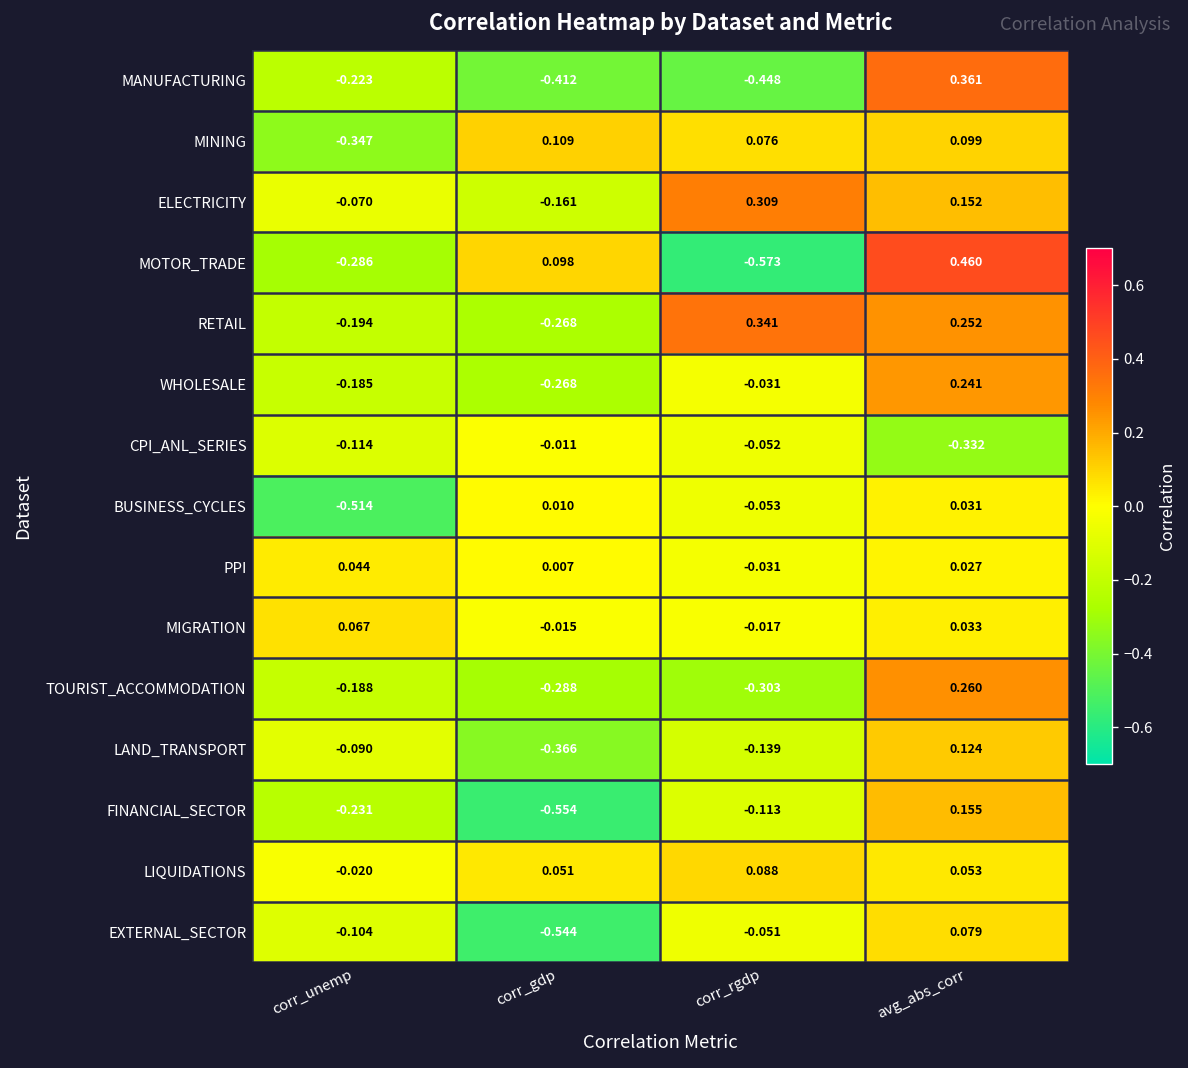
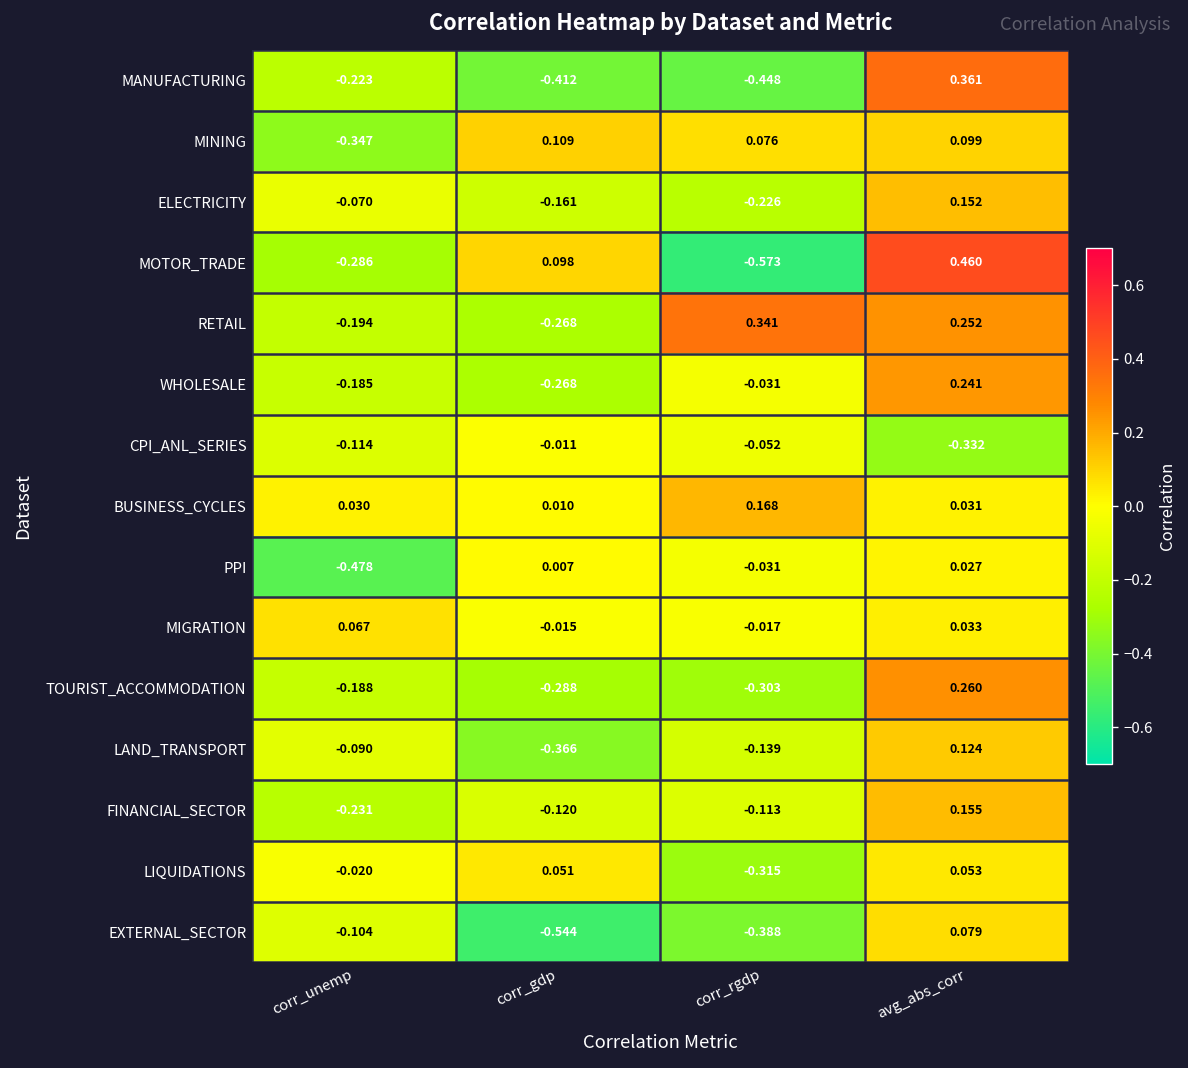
  {
    "MANUFACTURING": {
      "corr_unemp": -0.223,
      "corr_gdp": -0.412,
      "corr_rgdp": -0.448,
      "avg_abs_corr": 0.361
    },
    "MINING": {
      "corr_unemp": -0.347,
      "corr_gdp": 0.109,
      "corr_rgdp": 0.076,
      "avg_abs_corr": 0.099
    },
    "ELECTRICITY": {
      "corr_unemp": -0.070,
      "corr_gdp": -0.161,
-     "corr_rgdp": 0.309,
+     "corr_rgdp": -0.226,
      "avg_abs_corr": 0.152
    },
    "MOTOR_TRADE": {
      "corr_unemp": -0.286,
      "corr_gdp": 0.098,
      "corr_rgdp": -0.573,
      "avg_abs_corr": 0.460
    },
    "RETAIL": {
      "corr_unemp": -0.194,
      "corr_gdp": -0.268,
      "corr_rgdp": 0.341,
      "avg_abs_corr": 0.252
    },
    "WHOLESALE": {
      "corr_unemp": -0.185,
      "corr_gdp": -0.268,
      "corr_rgdp": -0.031,
      "avg_abs_corr": 0.241
    },
    "CPI_ANL_SERIES": {
      "corr_unemp": -0.114,
      "corr_gdp": -0.011,
      "corr_rgdp": -0.052,
      "avg_abs_corr": -0.332
    },
    "BUSINESS_CYCLES": {
-     "corr_unemp": -0.514,
+     "corr_unemp": 0.030,
      "corr_gdp": 0.010,
-     "corr_rgdp": -0.053,
+     "corr_rgdp": 0.168,
      "avg_abs_corr": 0.031
    },
    "PPI": {
-     "corr_unemp": 0.044,
+     "corr_unemp": -0.478,
      "corr_gdp": 0.007,
      "corr_rgdp": -0.031,
      "avg_abs_corr": 0.027
    },
    "MIGRATION": {
      "corr_unemp": 0.067,
      "corr_gdp": -0.015,
      "corr_rgdp": -0.017,
      "avg_abs_corr": 0.033
    },
    "TOURIST_ACCOMMODATION": {
      "corr_unemp": -0.188,
      "corr_gdp": -0.288,
      "corr_rgdp": -0.303,
      "avg_abs_corr": 0.260
    },
    "LAND_TRANSPORT": {
      "corr_unemp": -0.090,
      "corr_gdp": -0.366,
      "corr_rgdp": -0.139,
      "avg_abs_corr": 0.124
    },
    "FINANCIAL_SECTOR": {
      "corr_unemp": -0.231,
-     "corr_gdp": -0.554,
+     "corr_gdp": -0.120,
      "corr_rgdp": -0.113,
      "avg_abs_corr": 0.155
    },
    "LIQUIDATIONS": {
      "corr_unemp": -0.020,
      "corr_gdp": 0.051,
-     "corr_rgdp": 0.088,
+     "corr_rgdp": -0.315,
      "avg_abs_corr": 0.053
    },
    "EXTERNAL_SECTOR": {
      "corr_unemp": -0.104,
      "corr_gdp": -0.544,
-     "corr_rgdp": -0.051,
+     "corr_rgdp": -0.388,
      "avg_abs_corr": 0.079
    }
  }
